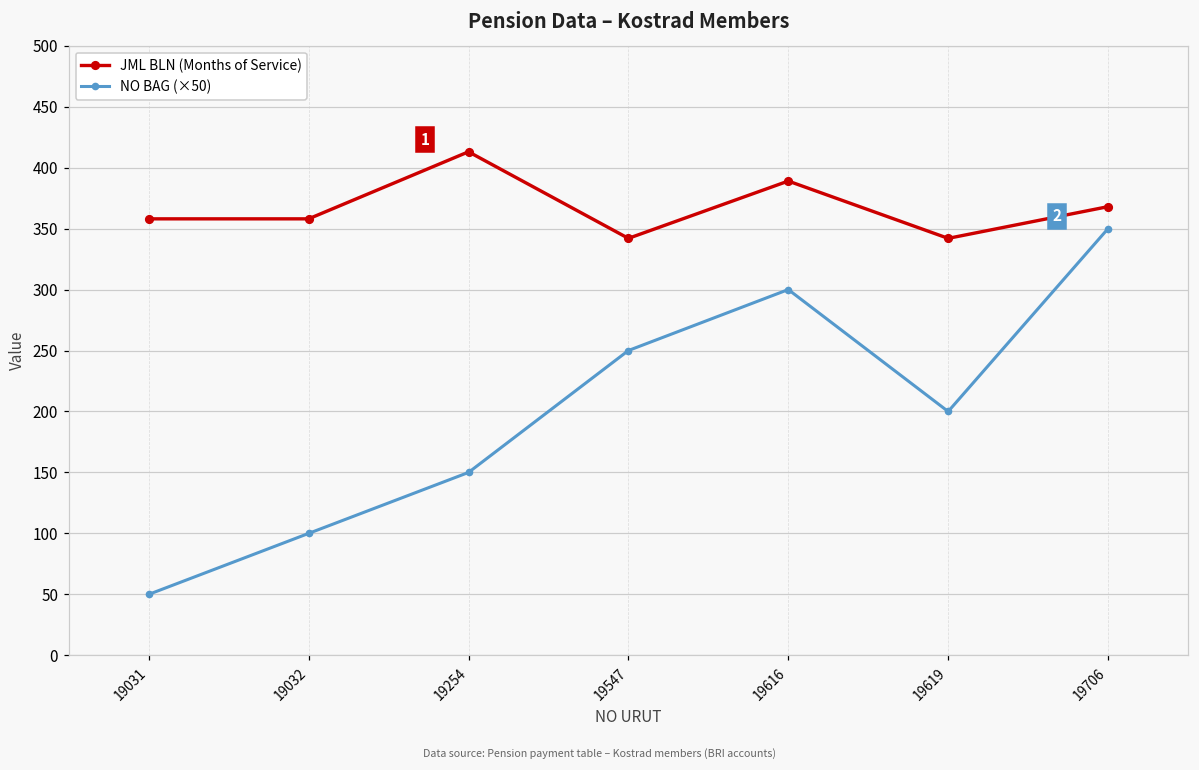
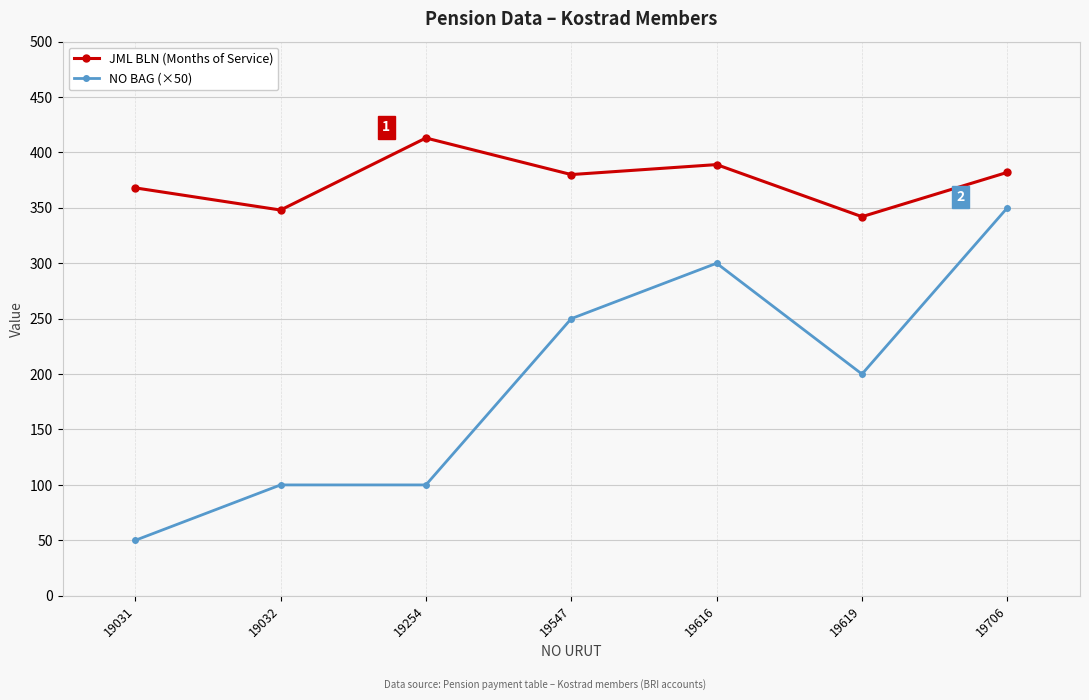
  {
    "JML BLN (Months of Service)": {
-     "19031": 358,
-     "19032": 358,
+     "19031": 368,
+     "19032": 348,
      "19254": 413,
-     "19547": 342,
+     "19547": 380,
      "19616": 389,
      "19619": 342,
-     "19706": 368
+     "19706": 382
    },
    "NO BAG (×50)": {
      "19031": 50,
      "19032": 100,
-     "19254": 150,
+     "19254": 100,
      "19547": 250,
      "19616": 300,
      "19619": 200,
      "19706": 350
    }
  }
